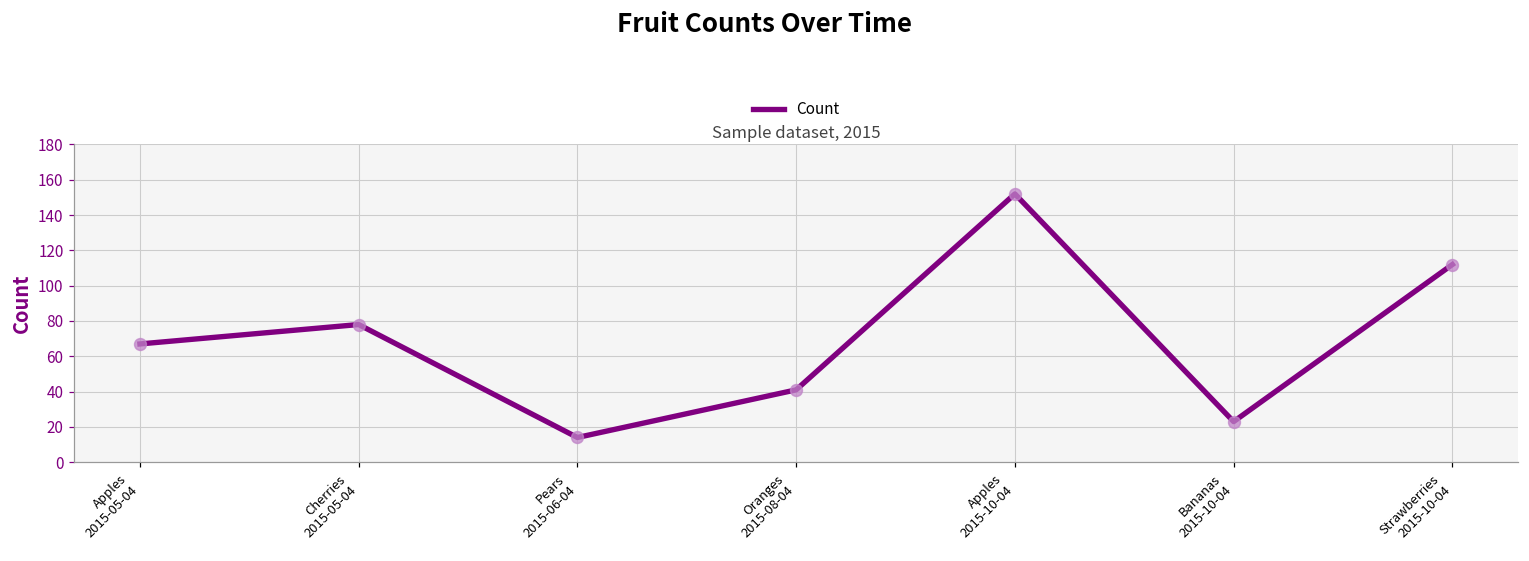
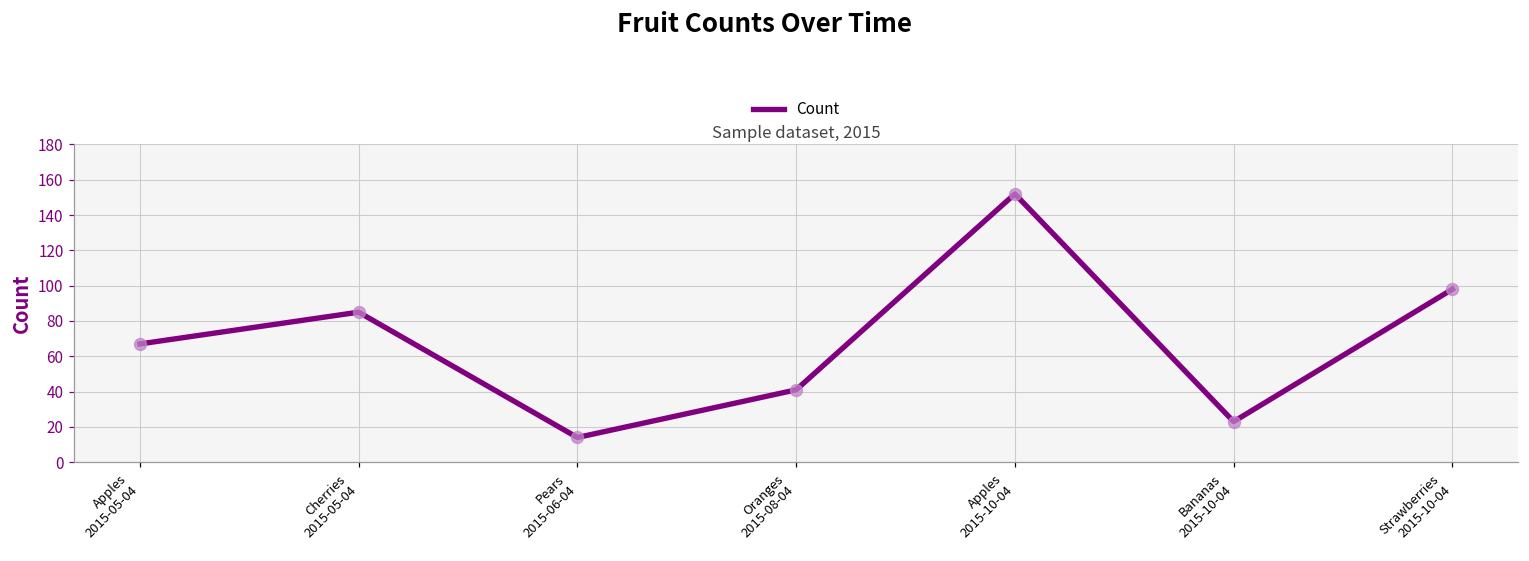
  {
    "Apples 2015-05-04": 67,
-   "Cherries 2015-05-04": 78,
+   "Cherries 2015-05-04": 85,
    "Pears 2015-06-04": 14,
    "Oranges 2015-08-04": 41,
    "Apples 2015-10-04": 152,
    "Bananas 2015-10-04": 23,
-   "Strawberries 2015-10-04": 112
+   "Strawberries 2015-10-04": 98
  }
